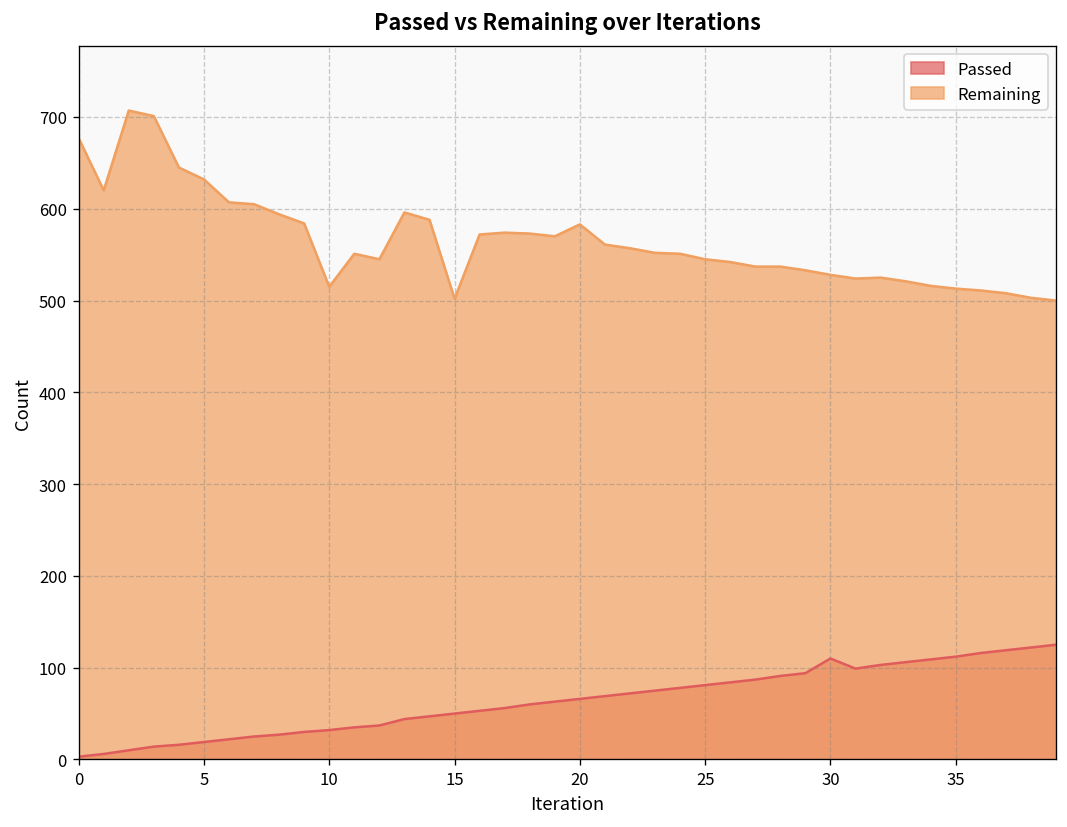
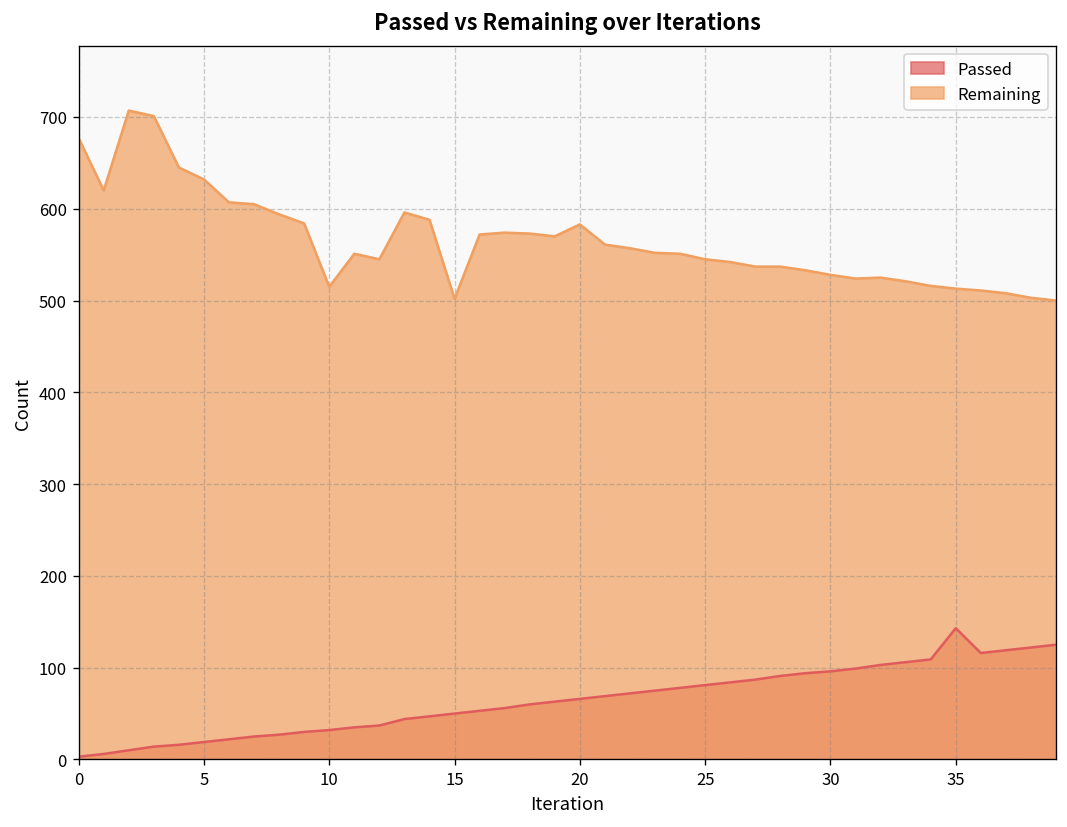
  {
    "Passed": {
      "0": 0,
      "5": 20,
      "10": 30,
      "15": 50,
      "20": 70,
      "25": 80,
-     "30": 110,
-     "35": 110
+     "30": 100,
+     "35": 140
    },
    "Remaining": {
      "0": 680,
      "5": 630,
      "10": 520,
      "15": 500,
      "20": 580,
      "25": 550,
      "30": 530,
      "35": 510
    }
  }
